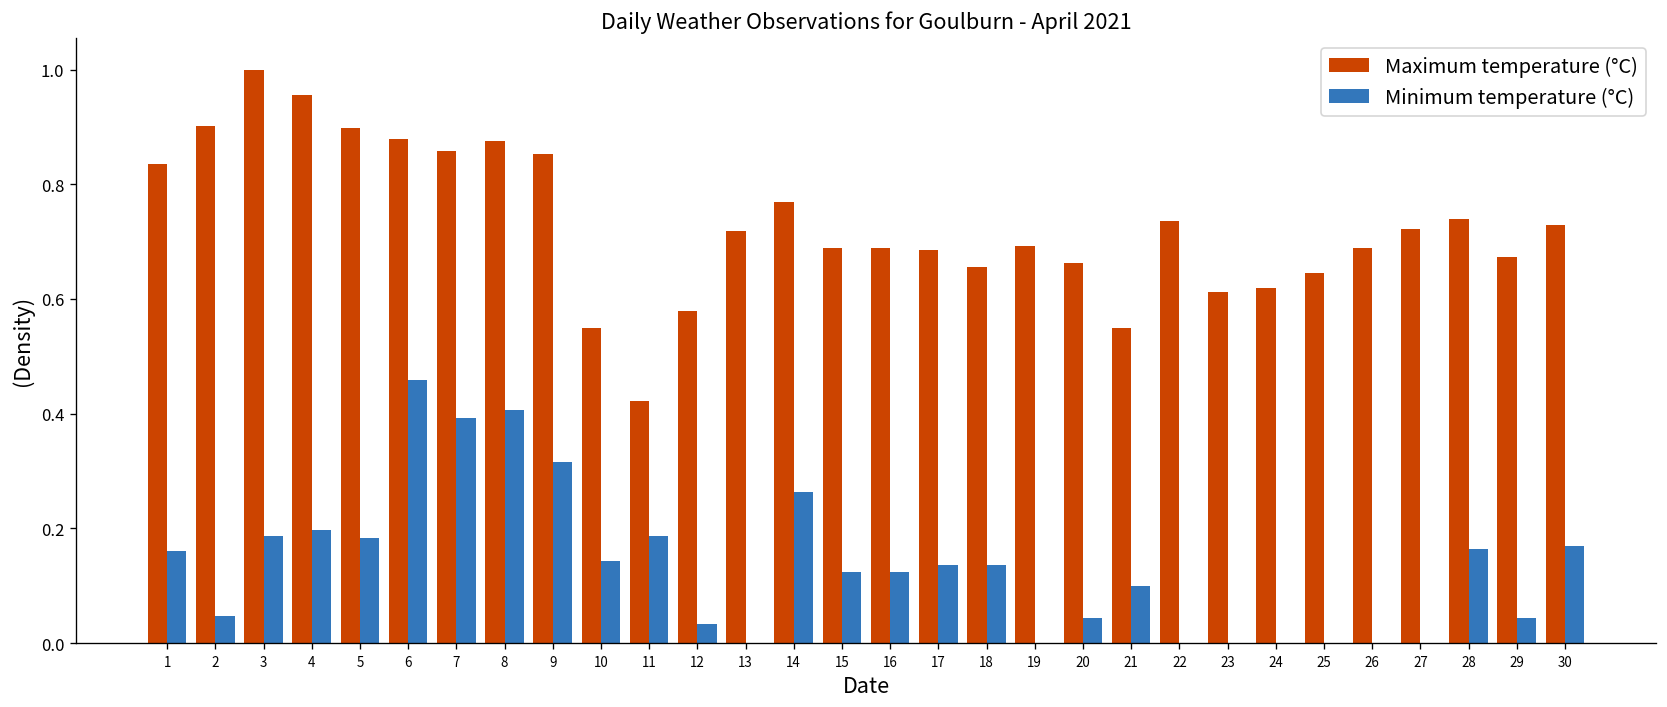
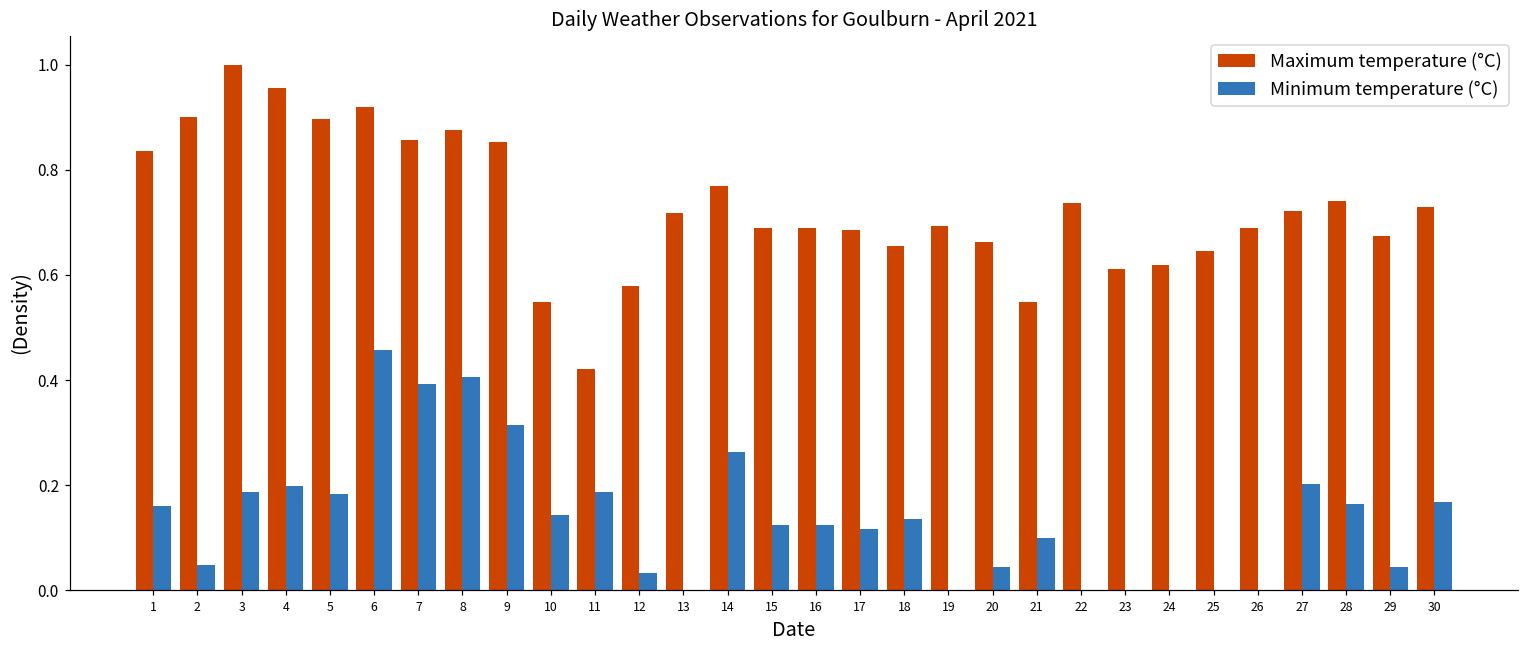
  {
    "Maximum temperature (°C)": {
      "1": 0.84,
      "2": 0.90,
      "3": 1.00,
      "4": 0.96,
      "5": 0.90,
-     "6": 0.88,
+     "6": 0.92,
      "7": 0.86,
      "8": 0.88,
      "9": 0.85,
      "10": 0.55,
      "11": 0.42,
      "12": 0.58,
      "13": 0.72,
      "14": 0.77,
      "15": 0.69,
      "16": 0.69,
      "17": 0.68,
      "18": 0.66,
      "19": 0.69,
      "20": 0.66,
      "21": 0.55,
      "22": 0.74,
      "23": 0.61,
      "24": 0.62,
      "25": 0.64,
      "26": 0.69,
      "27": 0.72,
      "28": 0.74,
      "29": 0.67,
      "30": 0.73
    },
    "Minimum temperature (°C)": {
      "1": 0.16,
      "2": 0.05,
      "3": 0.19,
      "4": 0.20,
      "5": 0.18,
      "6": 0.46,
      "7": 0.39,
      "8": 0.41,
      "9": 0.32,
      "10": 0.14,
      "11": 0.19,
      "12": 0.03,
      "14": 0.26,
      "15": 0.12,
      "16": 0.12,
-     "17": 0.14,
+     "17": 0.12,
      "18": 0.14,
      "20": 0.04,
      "21": 0.10,
-     "27": 0.00,
+     "27": 0.20,
      "28": 0.16,
      "29": 0.04,
      "30": 0.17
    }
  }
